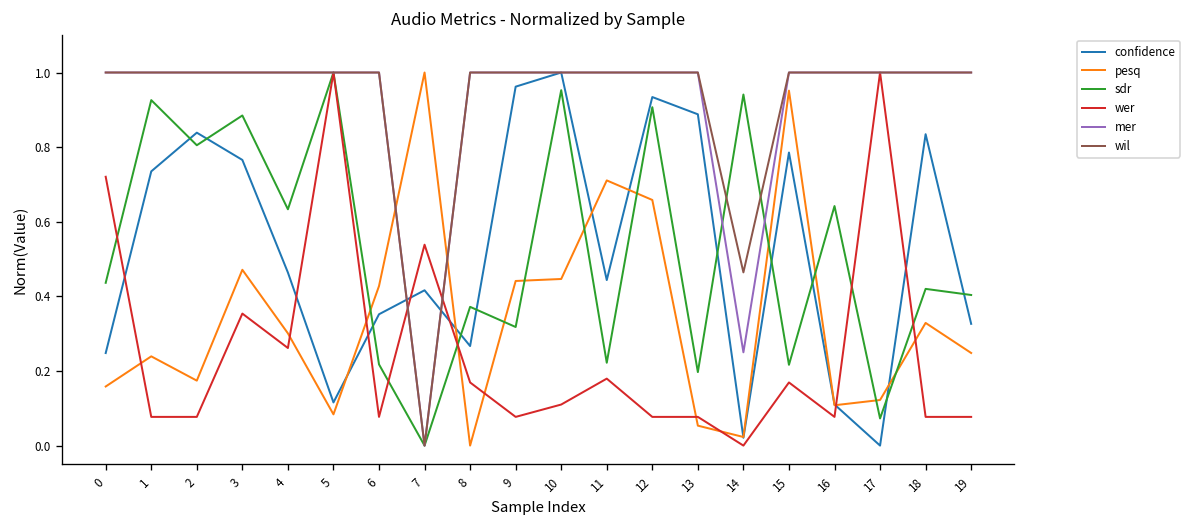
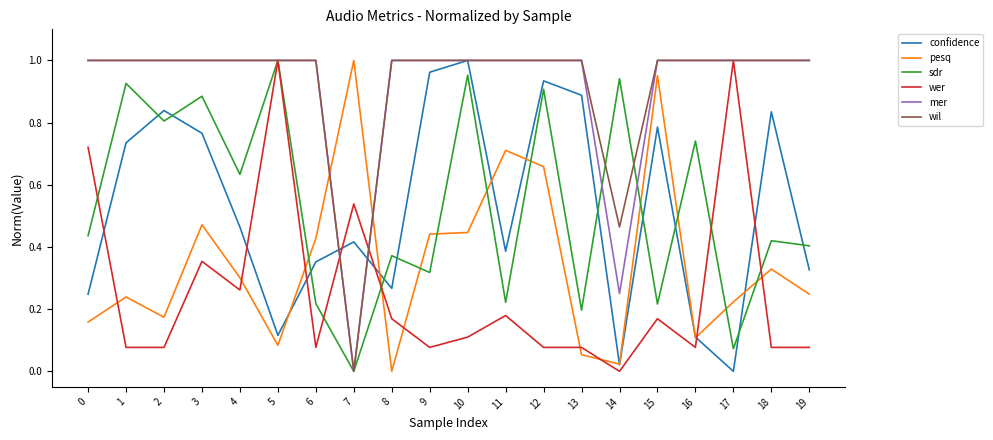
  {
    "confidence": {
      "0": 0.25,
      "1": 0.74,
      "2": 0.84,
      "3": 0.77,
      "4": 0.46,
      "5": 0.12,
      "6": 0.35,
      "7": 0.42,
      "8": 0.27,
      "9": 0.96,
-     "11": 0.44,
+     "11": 0.39,
      "12": 0.93,
      "13": 0.89,
      "15": 0.79,
      "17": 0.00,
      "18": 0.83,
      "19": 0.33
    },
    "pesq": {
      "0": 0.16,
      "1": 0.24,
      "2": 0.17,
      "3": 0.47,
      "4": 0.30,
      "5": 0.08,
      "6": 0.43,
      "7": 1.00,
      "8": 0.00,
      "9": 0.44,
      "10": 0.45,
      "11": 0.71,
      "12": 0.66,
      "13": 0.05,
      "15": 0.95,
-     "17": 0.12,
+     "17": 0.22,
      "18": 0.33,
      "19": 0.25
    },
    "sdr": {
      "0": 0.44,
      "1": 0.93,
      "2": 0.81,
      "3": 0.88,
      "4": 0.63,
      "6": 0.22,
      "8": 0.37,
      "9": 0.32,
      "10": 0.95,
      "11": 0.22,
      "12": 0.91,
      "13": 0.20,
      "14": 0.94,
      "15": 0.22,
-     "16": 0.64,
+     "16": 0.74,
      "17": 0.07,
      "18": 0.42,
      "19": 0.40
    },
    "wer": {
      "0": 0.72,
      "1": 0.08,
      "2": 0.08,
      "3": 0.35,
      "4": 0.26,
      "6": 0.08,
      "7": 0.54,
      "8": 0.17,
      "9": 0.08,
      "10": 0.11,
      "11": 0.18,
      "12": 0.08,
      "13": 0.08,
      "14": 0.00,
      "15": 0.17,
      "16": 0.08,
      "18": 0.08,
      "19": 0.08
    },
    "mer": {
      "14": 0.25
    },
    "wil": {
      "14": 0.46
    }
  }
